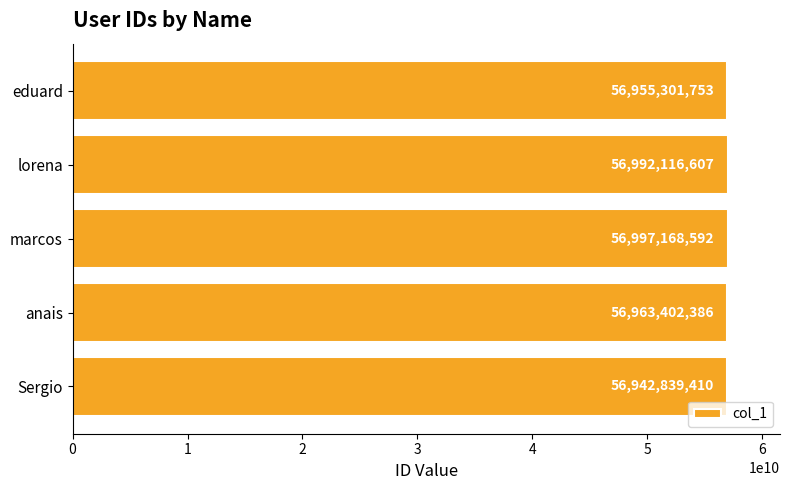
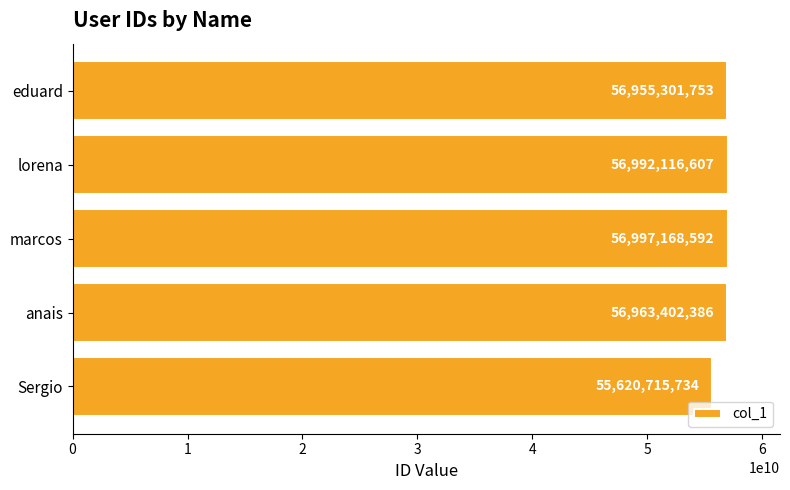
  {
    "eduard": "56,955,301,753",
    "lorena": "56,992,116,607",
    "marcos": "56,997,168,592",
    "anais": "56,963,402,386",
-   "Sergio": "56,942,839,410"
+   "Sergio": "55,620,715,734"
  }
